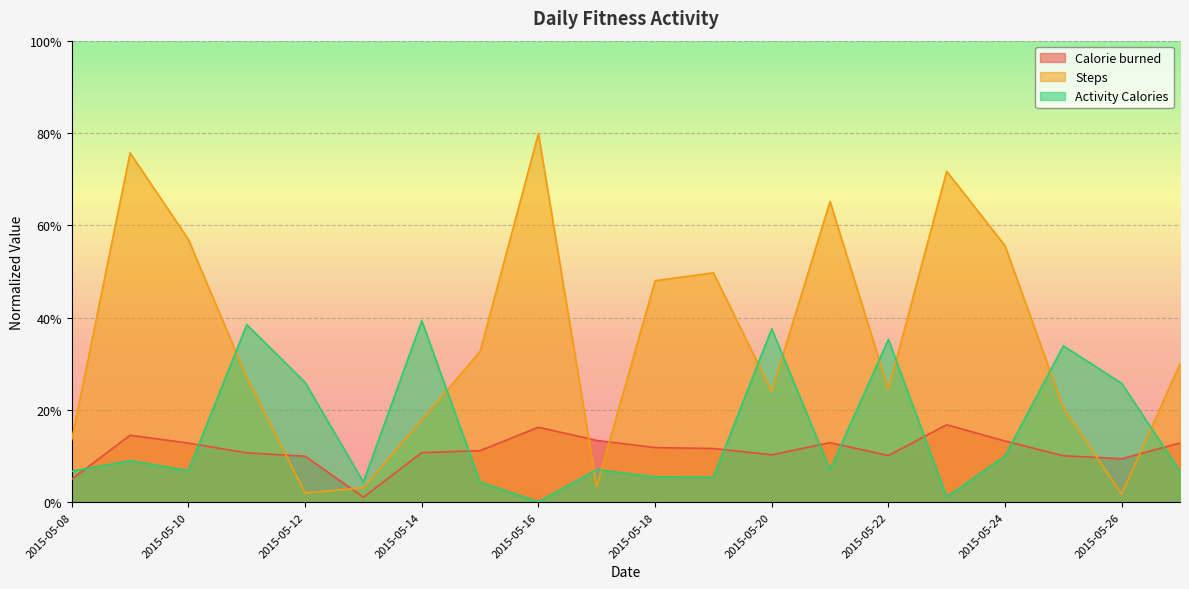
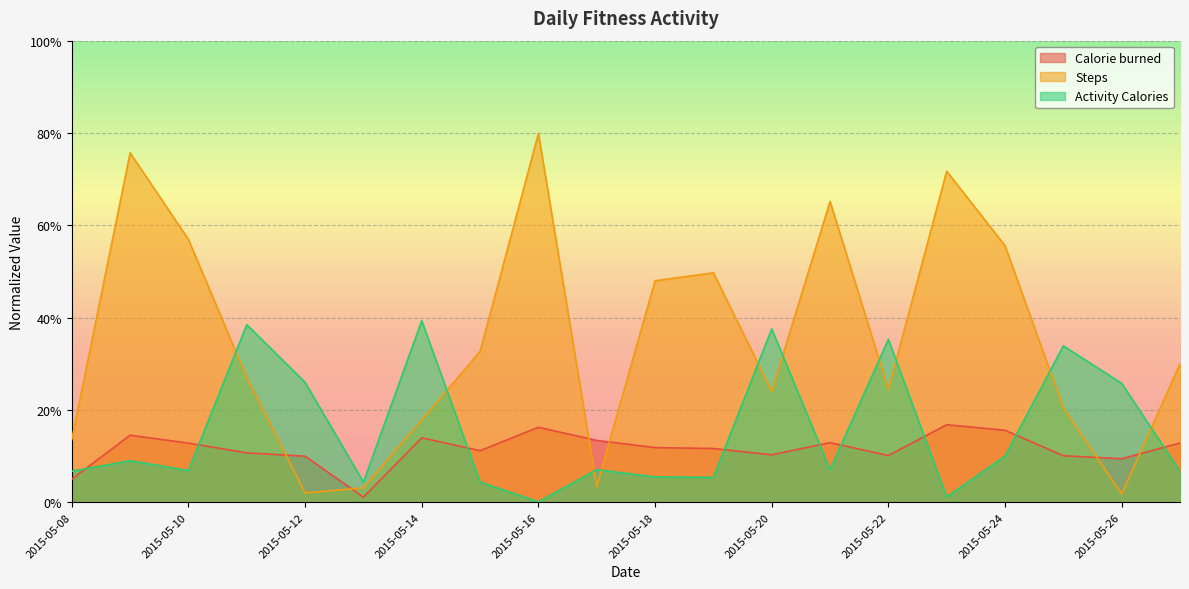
  {
    "Calorie burned": {
      "2015-05-08": "5%",
      "2015-05-10": "13%",
      "2015-05-12": "10%",
-     "2015-05-14": "11%",
+     "2015-05-14": "14%",
      "2015-05-16": "16%",
      "2015-05-18": "12%",
      "2015-05-20": "10%",
      "2015-05-22": "10%",
-     "2015-05-24": "13%",
+     "2015-05-24": "16%",
      "2015-05-26": "9%"
    },
    "Steps": {
      "2015-05-08": "14%",
      "2015-05-10": "57%",
      "2015-05-12": "2%",
      "2015-05-14": "18%",
      "2015-05-16": "80%",
      "2015-05-18": "48%",
      "2015-05-20": "24%",
      "2015-05-22": "24%",
      "2015-05-24": "56%",
      "2015-05-26": "2%"
    },
    "Activity Calories": {
      "2015-05-08": "7%",
      "2015-05-10": "7%",
      "2015-05-12": "26%",
      "2015-05-14": "39%",
      "2015-05-16": "0%",
      "2015-05-18": "5%",
      "2015-05-20": "38%",
      "2015-05-22": "35%",
      "2015-05-24": "10%",
      "2015-05-26": "26%"
    }
  }
